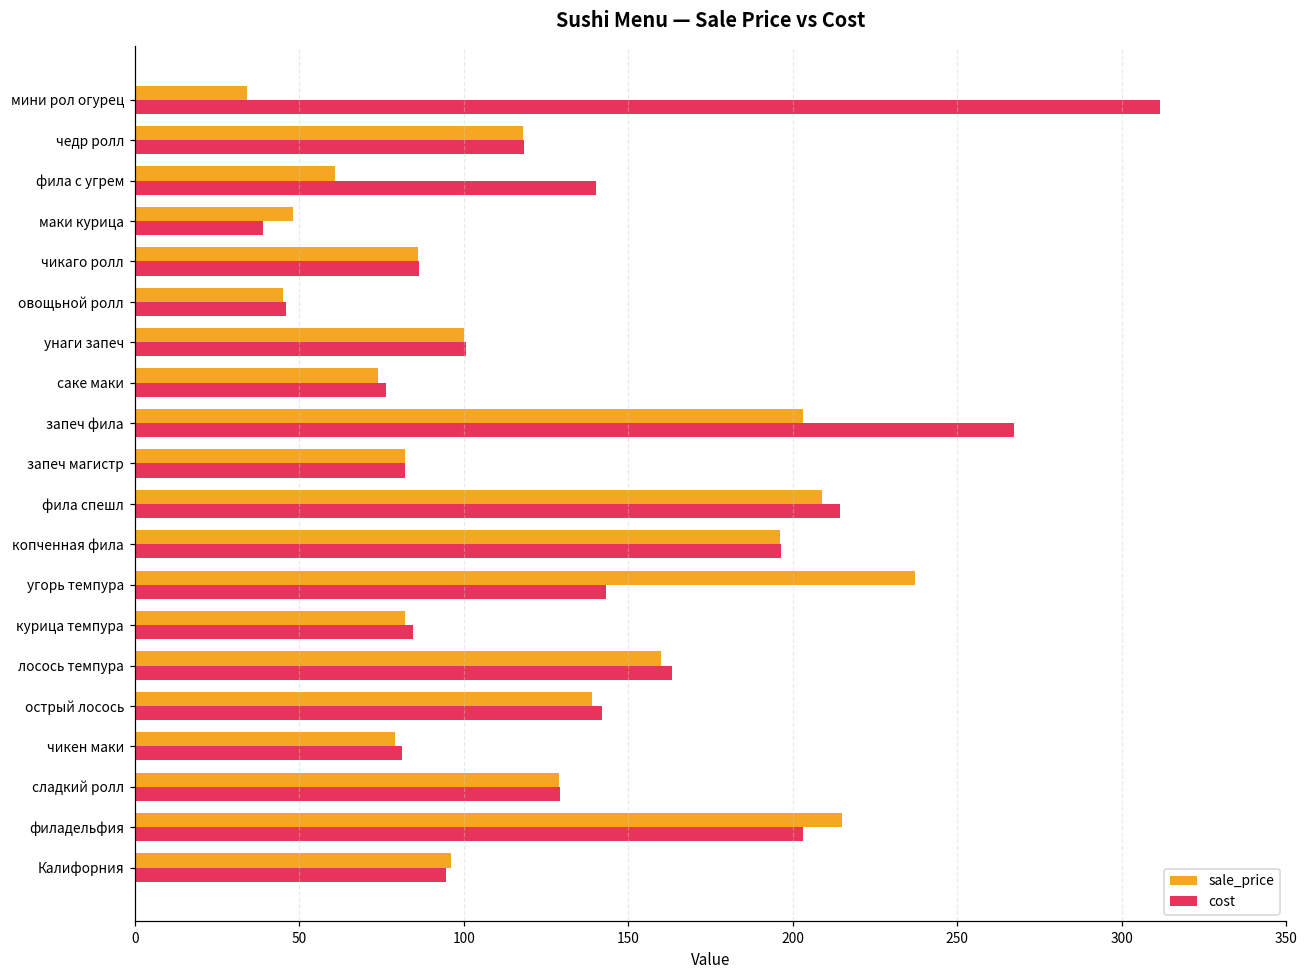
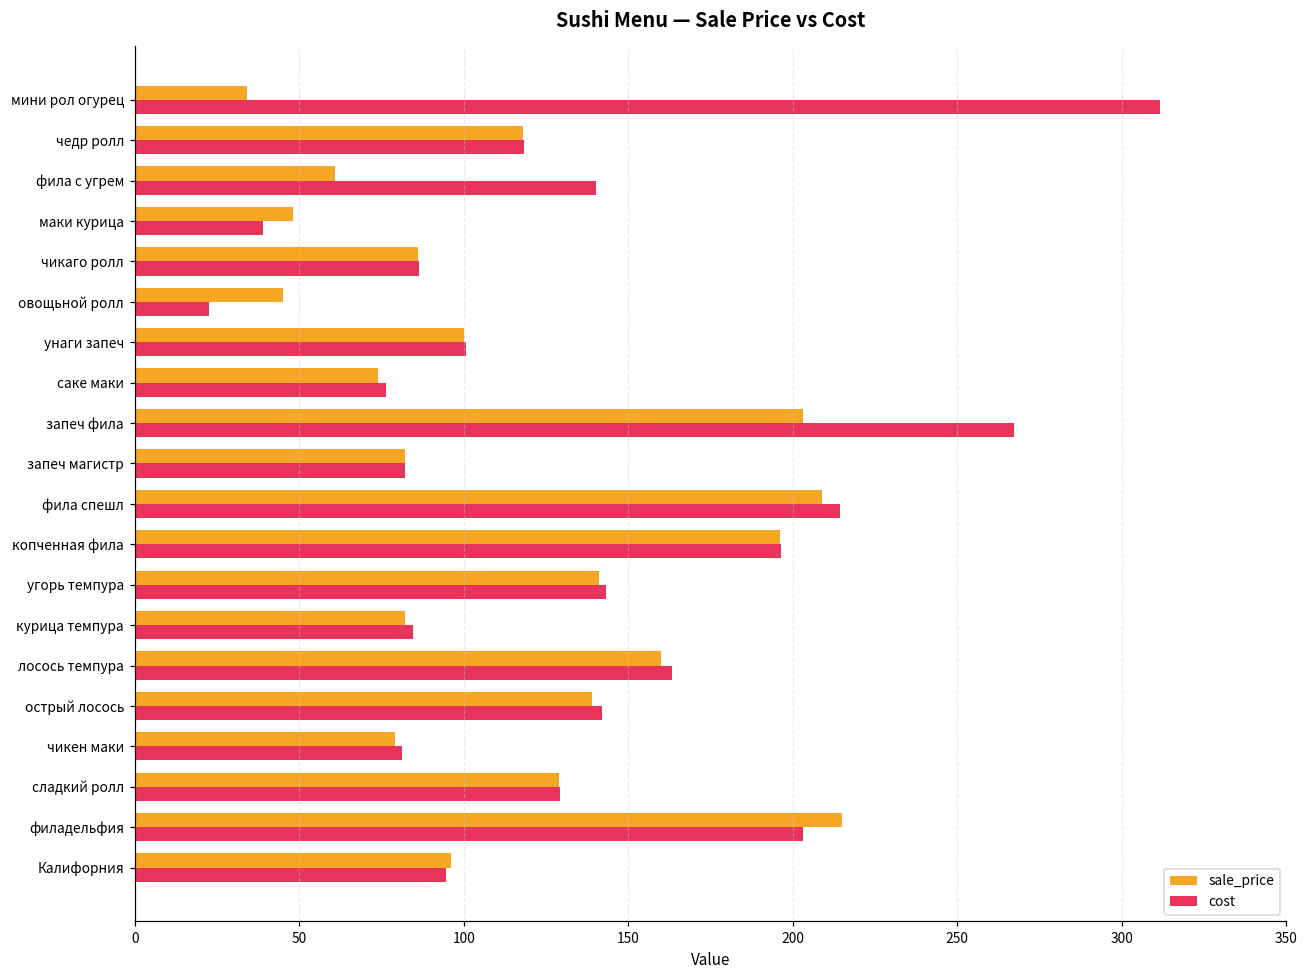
  {
    "sale_price": {
      "мини рол огурец": 34,
      "чедр ролл": 118,
      "фила с угрем": 61,
      "маки курица": 48,
      "чикаго ролл": 86,
      "овощьной ролл": 45,
      "унаги запеч": 100,
      "саке маки": 74,
      "запеч фила": 203,
      "запеч магистр": 82,
      "фила спешл": 209,
      "копченная фила": 196,
-     "угорь темпура": 237,
+     "угорь темпура": 141,
      "курица темпура": 82,
      "лосось темпура": 160,
      "острый лосось": 139,
      "чикен маки": 79,
      "сладкий ролл": 129,
      "филадельфия": 215,
      "Калифорния": 96
    },
    "cost": {
      "мини рол огурец": 312,
      "чедр ролл": 118,
      "фила с угрем": 140,
      "маки курица": 39,
      "чикаго ролл": 86,
-     "овощьной ролл": 46,
+     "овощьной ролл": 22,
      "унаги запеч": 101,
      "саке маки": 76,
      "запеч фила": 267,
      "запеч магистр": 82,
      "фила спешл": 214,
      "копченная фила": 197,
      "угорь темпура": 143,
      "курица темпура": 84,
      "лосось темпура": 163,
      "острый лосось": 142,
      "чикен маки": 81,
      "сладкий ролл": 129,
      "филадельфия": 203,
      "Калифорния": 95
    }
  }
